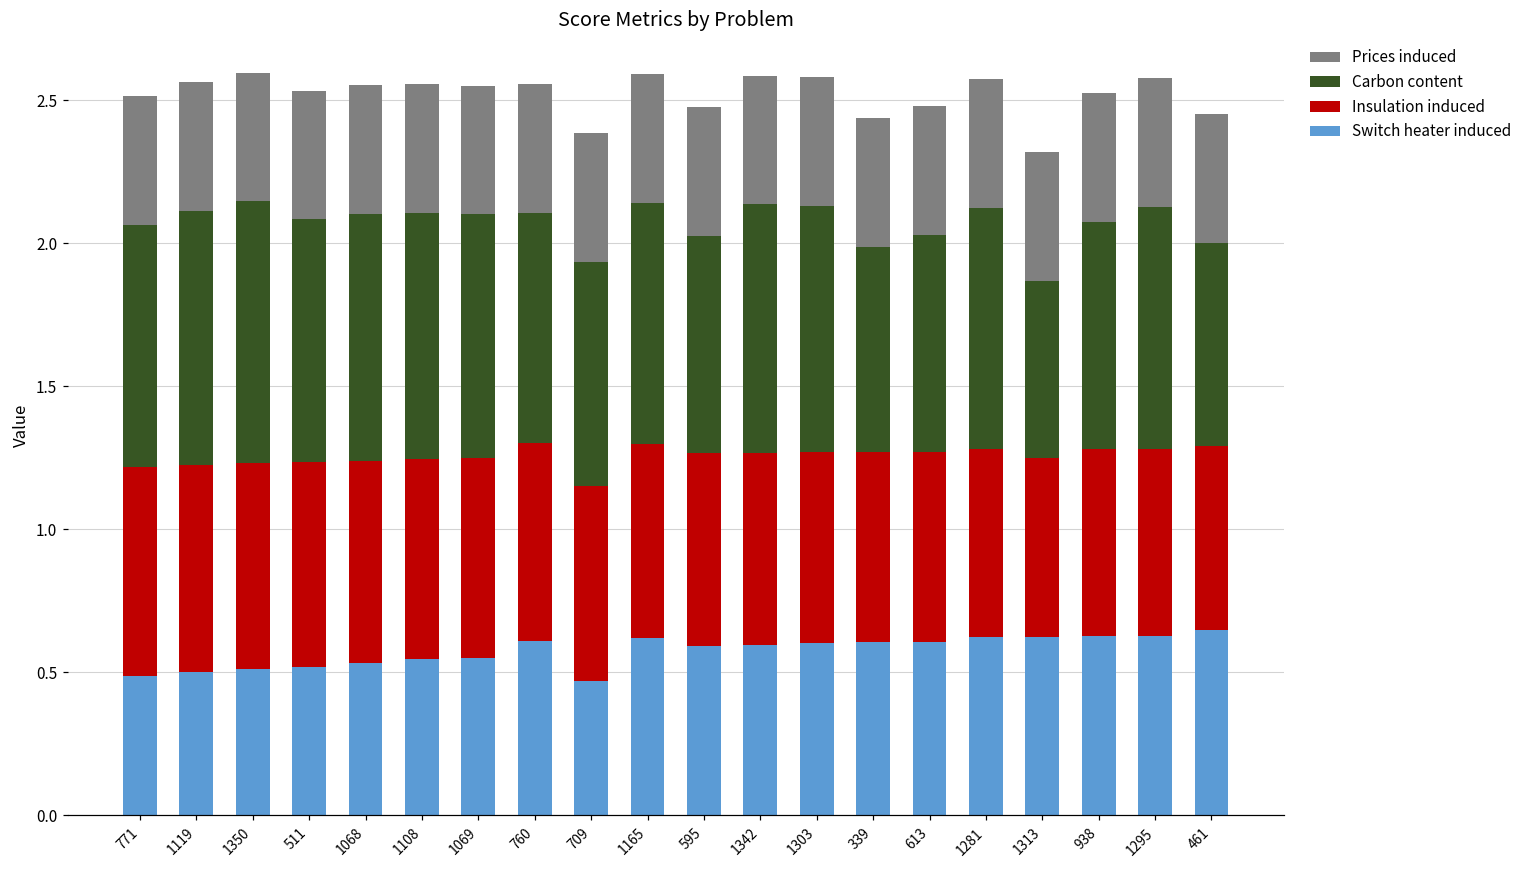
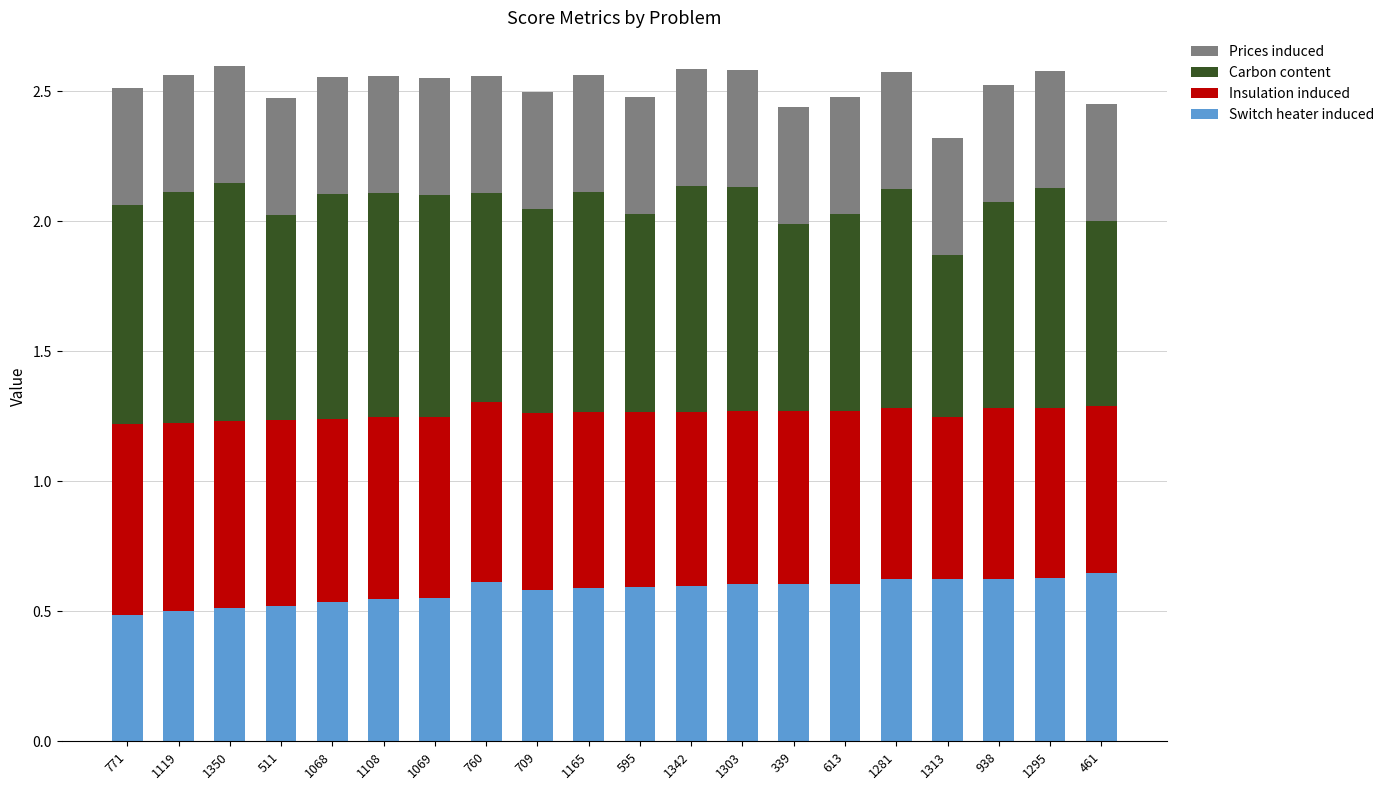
  {
    "Switch heater induced": {
      "771": 0.49,
      "1119": 0.50,
      "1350": 0.51,
      "511": 0.52,
      "1068": 0.53,
      "1108": 0.55,
      "1069": 0.55,
      "760": 0.61,
-     "709": 0.47,
-     "1165": 0.62,
+     "709": 0.58,
+     "1165": 0.59,
      "595": 0.59,
      "1342": 0.60,
      "1303": 0.60,
      "339": 0.61,
      "613": 0.61,
      "1281": 0.62,
      "1313": 0.62,
      "938": 0.63,
      "1295": 0.63,
      "461": 0.65
    },
    "Insulation induced": {
      "771": 0.73,
      "1119": 0.72,
      "1350": 0.72,
      "511": 0.71,
      "1068": 0.71,
      "1108": 0.70,
      "1069": 0.70,
      "760": 0.69,
      "709": 0.68,
      "1165": 0.68,
      "595": 0.67,
      "1342": 0.67,
      "1303": 0.67,
      "339": 0.67,
      "613": 0.67,
      "1281": 0.66,
      "1313": 0.63,
      "938": 0.66,
      "1295": 0.66,
      "461": 0.64
    },
    "Carbon content": {
      "771": 0.85,
      "1119": 0.89,
      "1350": 0.92,
-     "511": 0.85,
+     "511": 0.79,
      "1068": 0.86,
      "1108": 0.86,
      "1069": 0.85,
      "760": 0.80,
      "709": 0.78,
      "1165": 0.85,
      "595": 0.76,
      "1342": 0.87,
      "1303": 0.86,
      "339": 0.72,
      "613": 0.76,
      "1281": 0.85,
      "1313": 0.62,
      "938": 0.79,
      "1295": 0.85,
      "461": 0.71
    },
    "Prices induced": {
      "771": 0.45,
      "1119": 0.45,
      "1350": 0.45,
      "511": 0.45,
      "1068": 0.45,
      "1108": 0.45,
      "1069": 0.45,
      "760": 0.45,
      "709": 0.45,
      "1165": 0.45,
      "595": 0.45,
      "1342": 0.45,
      "1303": 0.45,
      "339": 0.45,
      "613": 0.45,
      "1281": 0.45,
      "1313": 0.45,
      "938": 0.45,
      "1295": 0.45,
      "461": 0.45
    }
  }
